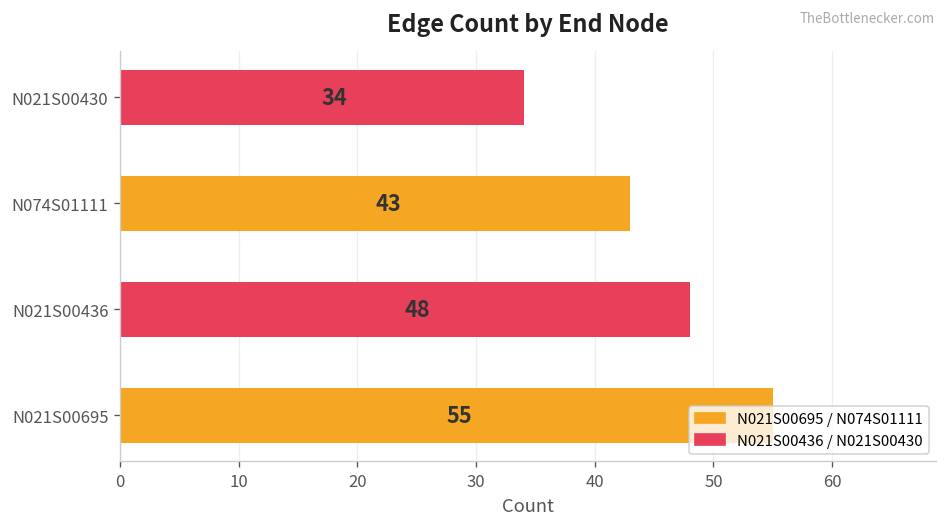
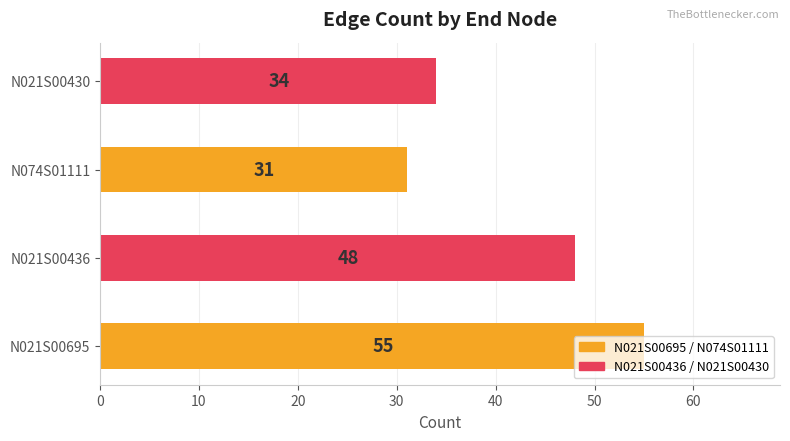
  {
    "N021S00430": 34,
-   "N074S01111": 43,
+   "N074S01111": 31,
    "N021S00436": 48
  }
